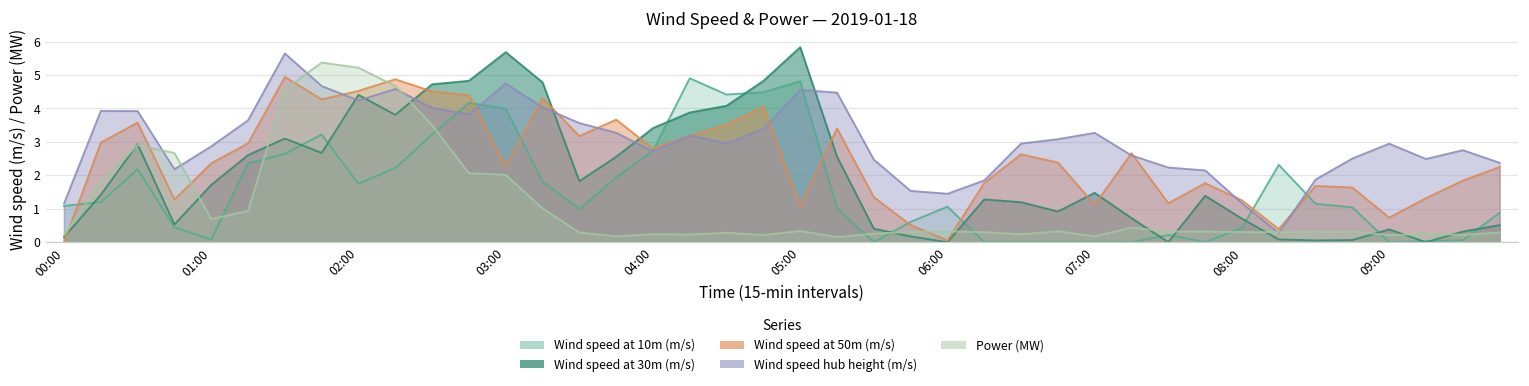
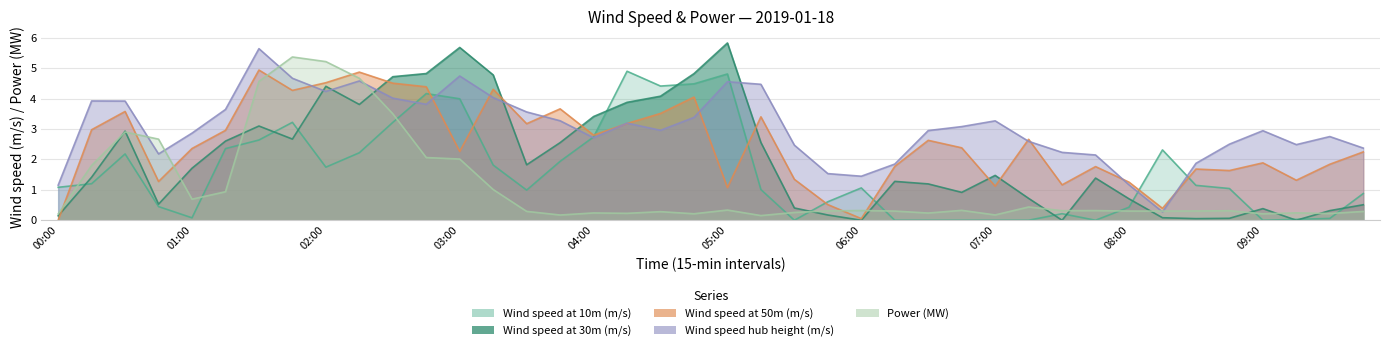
  {
    "Wind speed at 50m (m/s)": {
      "00:00": 0.0,
      "01:00": 2.4,
      "02:00": 4.5,
      "03:00": 2.3,
      "05:00": 1.1,
      "07:00": 1.1,
      "08:00": 1.3,
-     "09:00": 0.7
+     "09:00": 1.9
    }
  }
